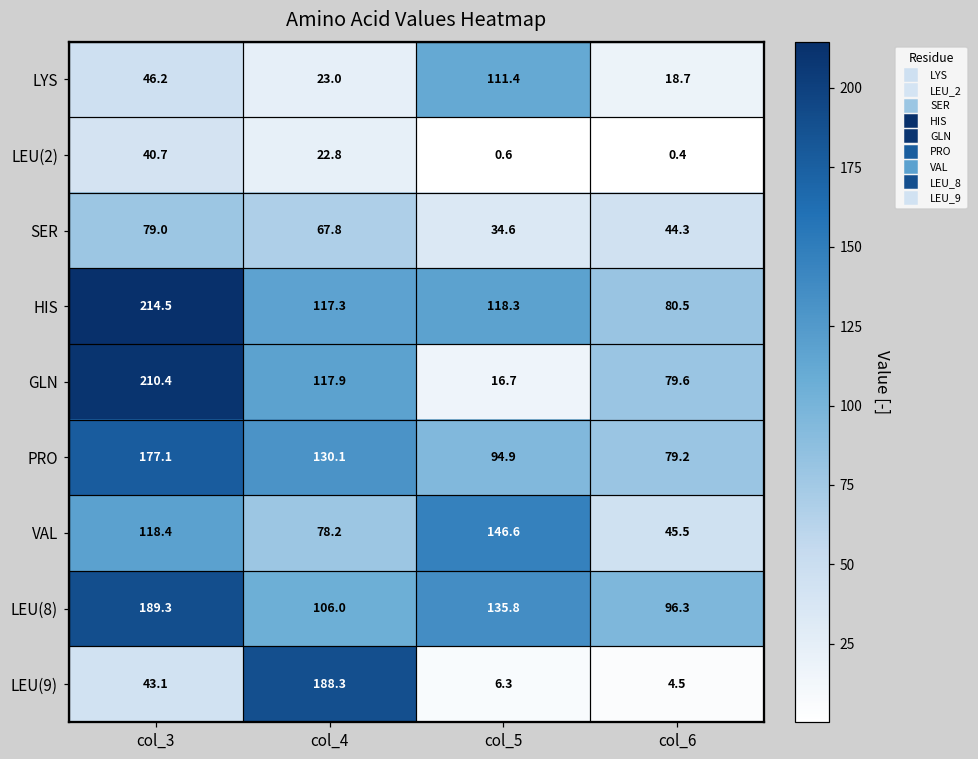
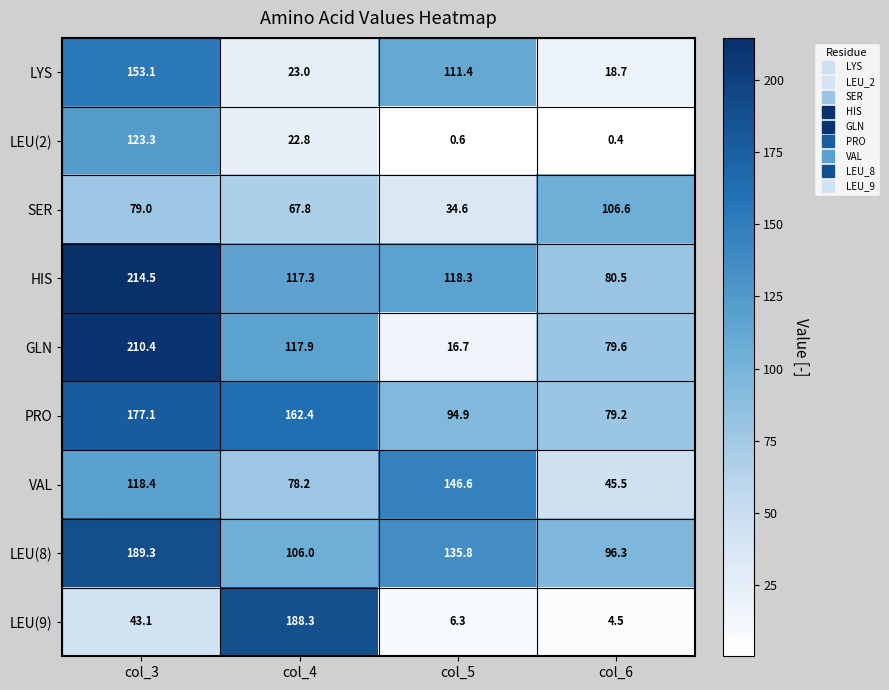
  {
    "LYS": {
-     "col_3": 46.2,
+     "col_3": 153.1,
      "col_4": 23.0,
      "col_5": 111.4,
      "col_6": 18.7
    },
    "LEU(2)": {
-     "col_3": 40.7,
+     "col_3": 123.3,
      "col_4": 22.8,
      "col_5": 0.6,
      "col_6": 0.4
    },
    "SER": {
      "col_3": 79.0,
      "col_4": 67.8,
      "col_5": 34.6,
-     "col_6": 44.3
+     "col_6": 106.6
    },
    "HIS": {
      "col_3": 214.5,
      "col_4": 117.3,
      "col_5": 118.3,
      "col_6": 80.5
    },
    "GLN": {
      "col_3": 210.4,
      "col_4": 117.9,
      "col_5": 16.7,
      "col_6": 79.6
    },
    "PRO": {
      "col_3": 177.1,
-     "col_4": 130.1,
+     "col_4": 162.4,
      "col_5": 94.9,
      "col_6": 79.2
    },
    "VAL": {
      "col_3": 118.4,
      "col_4": 78.2,
      "col_5": 146.6,
      "col_6": 45.5
    },
    "LEU(8)": {
      "col_3": 189.3,
      "col_4": 106.0,
      "col_5": 135.8,
      "col_6": 96.3
    },
    "LEU(9)": {
      "col_3": 43.1,
      "col_4": 188.3,
      "col_5": 6.3,
      "col_6": 4.5
    }
  }
